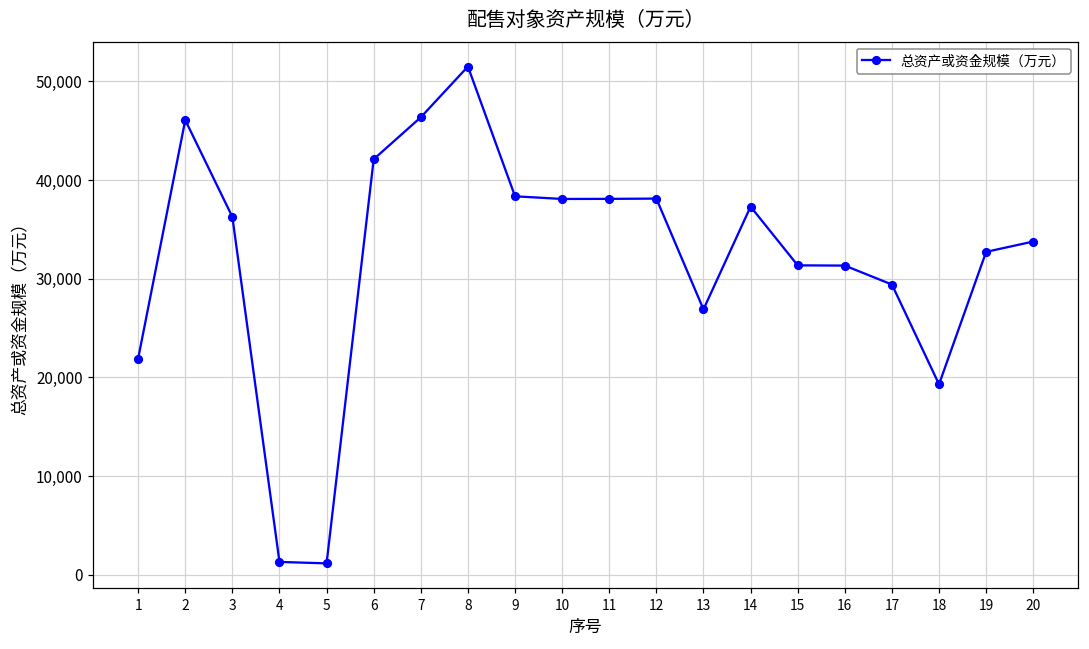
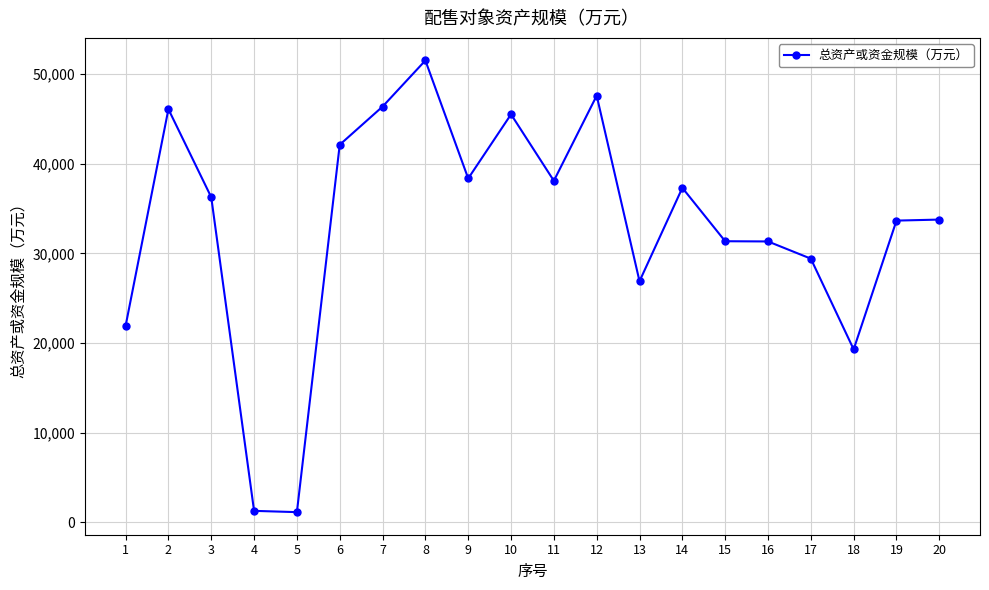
  {
    "1": "22,000",
    "2": "46,000",
    "3": "36,000",
    "4": "1,000",
    "5": "1,000",
    "6": "42,000",
    "7": "46,000",
    "8": "52,000",
    "9": "38,000",
-   "10": "38,000",
+   "10": "46,000",
    "11": "38,000",
-   "12": "38,000",
+   "12": "48,000",
    "13": "27,000",
    "14": "37,000",
    "15": "31,000",
    "16": "31,000",
    "17": "29,000",
    "18": "19,000",
-   "19": "33,000",
+   "19": "34,000",
    "20": "34,000"
  }
